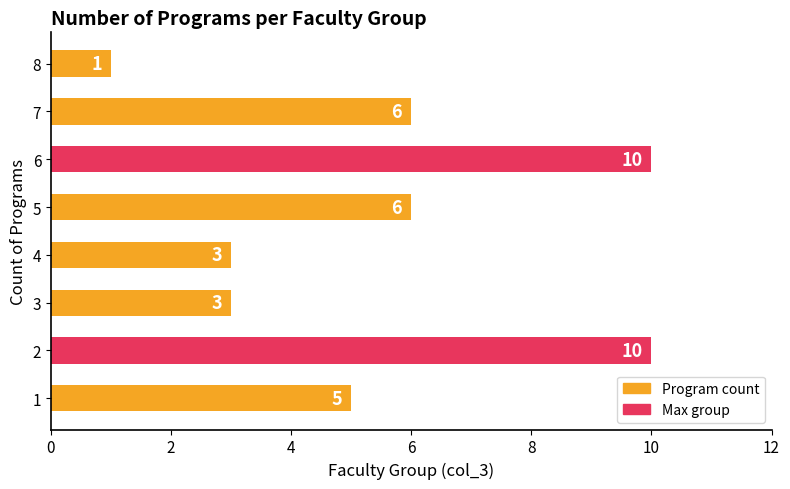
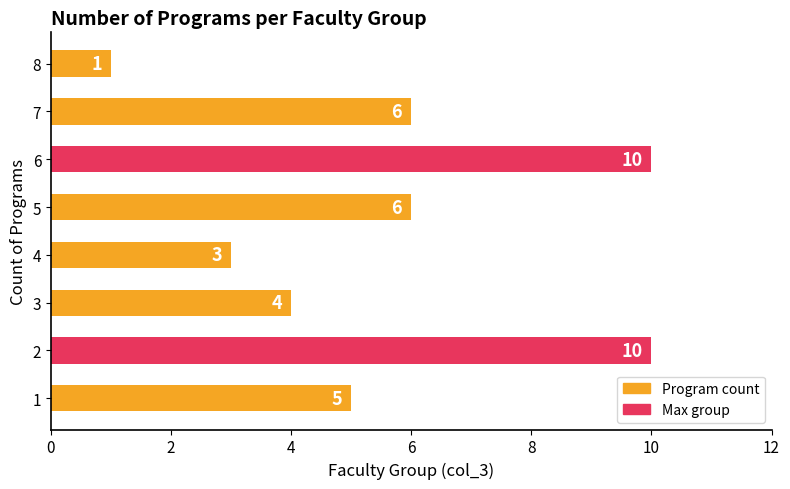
  {
    "8": 1,
    "7": 6,
    "6": 10,
    "5": 6,
    "4": 3,
-   "3": 3,
+   "3": 4,
    "2": 10,
    "1": 5
  }
